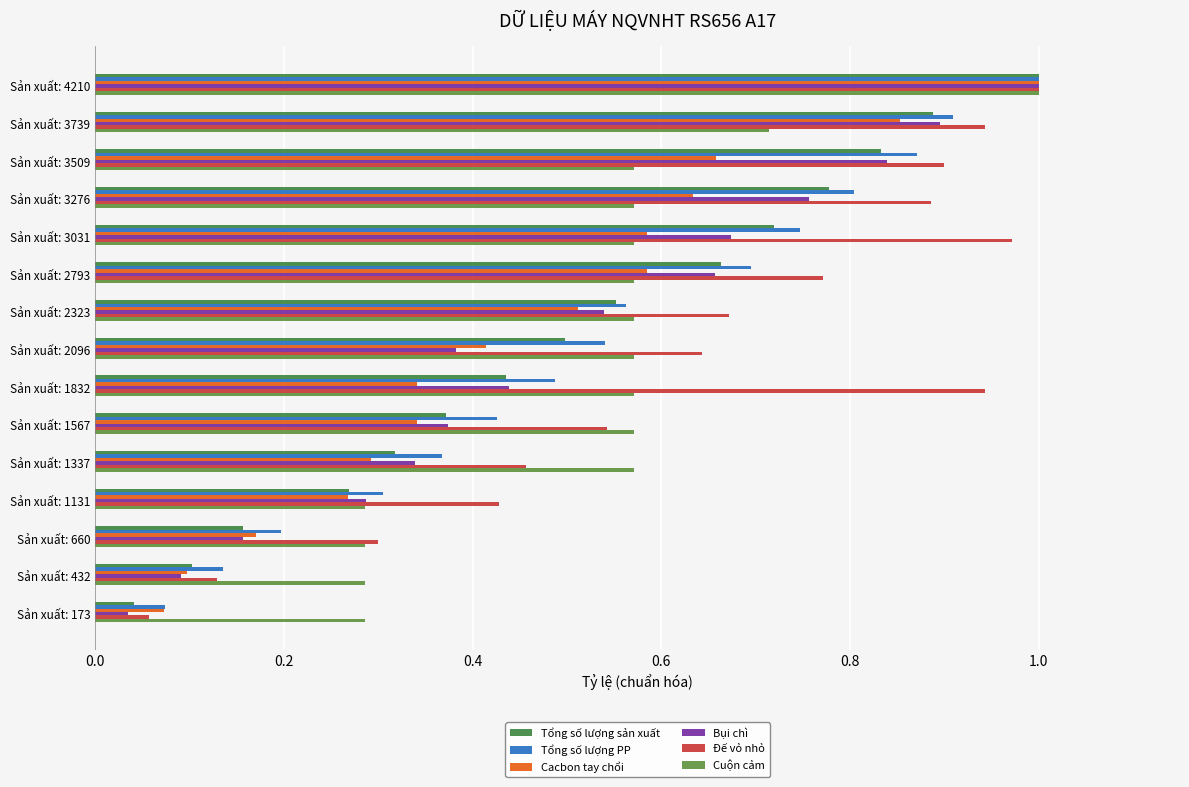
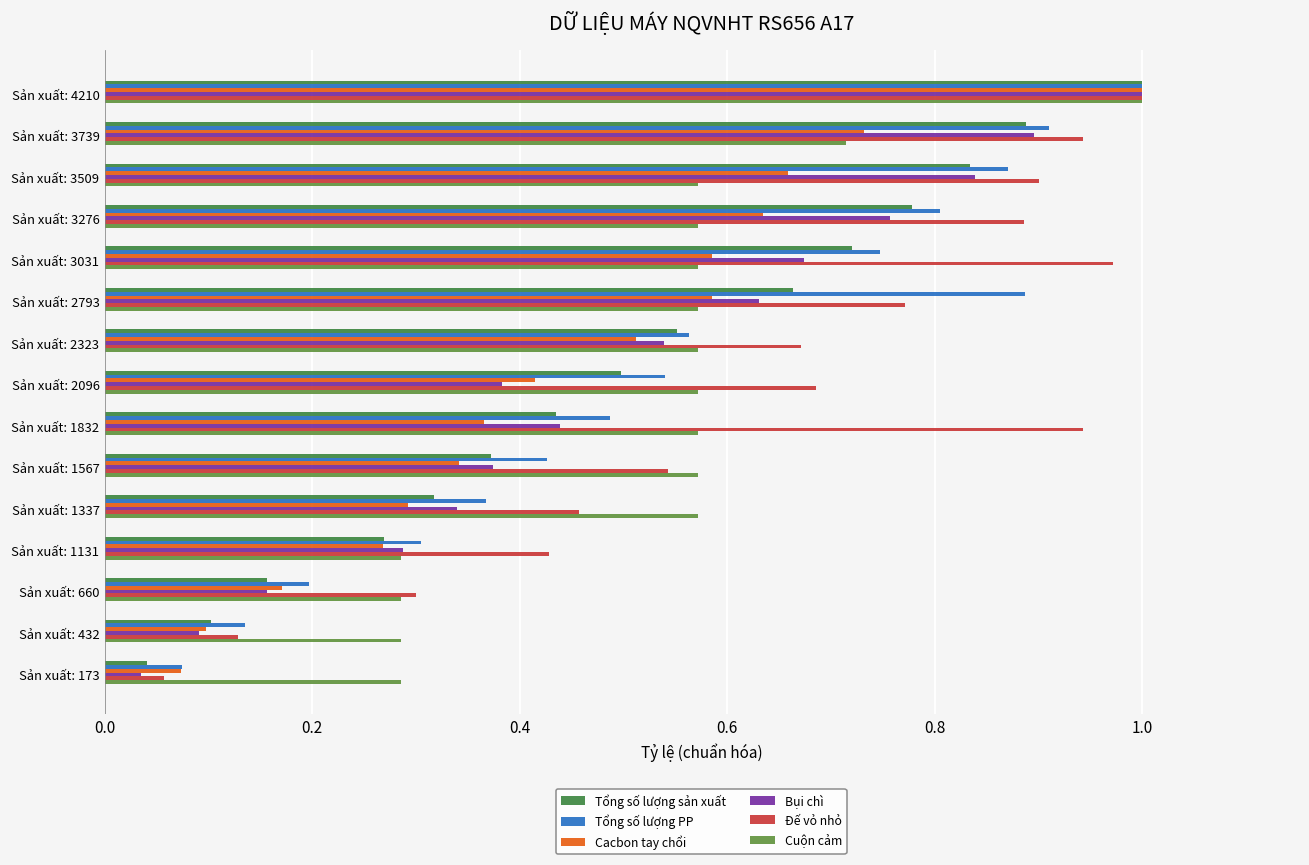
  {
    "Tổng số lượng PP": {
      "Sản xuất: 4210": 1.00,
      "Sản xuất: 3739": 0.91,
      "Sản xuất: 3509": 0.87,
      "Sản xuất: 3276": 0.80,
      "Sản xuất: 3031": 0.75,
-     "Sản xuất: 2793": 0.70,
+     "Sản xuất: 2793": 0.89,
      "Sản xuất: 2323": 0.56,
      "Sản xuất: 2096": 0.54,
      "Sản xuất: 1832": 0.49,
      "Sản xuất: 1567": 0.43,
      "Sản xuất: 1337": 0.37,
      "Sản xuất: 1131": 0.30,
      "Sản xuất: 660": 0.20,
      "Sản xuất: 432": 0.14,
      "Sản xuất: 173": 0.07
    },
    "Cacbon tay chổi": {
      "Sản xuất: 4210": 1.00,
-     "Sản xuất: 3739": 0.85,
+     "Sản xuất: 3739": 0.73,
      "Sản xuất: 3509": 0.66,
      "Sản xuất: 3276": 0.63,
      "Sản xuất: 3031": 0.59,
      "Sản xuất: 2793": 0.59,
      "Sản xuất: 2323": 0.51,
      "Sản xuất: 2096": 0.41,
-     "Sản xuất: 1832": 0.34,
+     "Sản xuất: 1832": 0.37,
      "Sản xuất: 1567": 0.34,
      "Sản xuất: 1337": 0.29,
      "Sản xuất: 1131": 0.27,
      "Sản xuất: 660": 0.17,
      "Sản xuất: 432": 0.10,
      "Sản xuất: 173": 0.07
    },
    "Bụi chì": {
      "Sản xuất: 4210": 1.00,
      "Sản xuất: 3739": 0.90,
      "Sản xuất: 3509": 0.84,
      "Sản xuất: 3276": 0.76,
      "Sản xuất: 3031": 0.67,
-     "Sản xuất: 2793": 0.66,
+     "Sản xuất: 2793": 0.63,
      "Sản xuất: 2323": 0.54,
      "Sản xuất: 2096": 0.38,
      "Sản xuất: 1832": 0.44,
      "Sản xuất: 1567": 0.37,
      "Sản xuất: 1337": 0.34,
      "Sản xuất: 1131": 0.29,
      "Sản xuất: 660": 0.16,
      "Sản xuất: 432": 0.09,
      "Sản xuất: 173": 0.03
    },
    "Đế vỏ nhỏ": {
      "Sản xuất: 4210": 1.00,
      "Sản xuất: 3739": 0.94,
      "Sản xuất: 3509": 0.90,
      "Sản xuất: 3276": 0.89,
      "Sản xuất: 3031": 0.97,
      "Sản xuất: 2793": 0.77,
      "Sản xuất: 2323": 0.67,
-     "Sản xuất: 2096": 0.64,
+     "Sản xuất: 2096": 0.69,
      "Sản xuất: 1832": 0.94,
      "Sản xuất: 1567": 0.54,
      "Sản xuất: 1337": 0.46,
      "Sản xuất: 1131": 0.43,
      "Sản xuất: 660": 0.30,
      "Sản xuất: 432": 0.13,
      "Sản xuất: 173": 0.06
    }
  }
